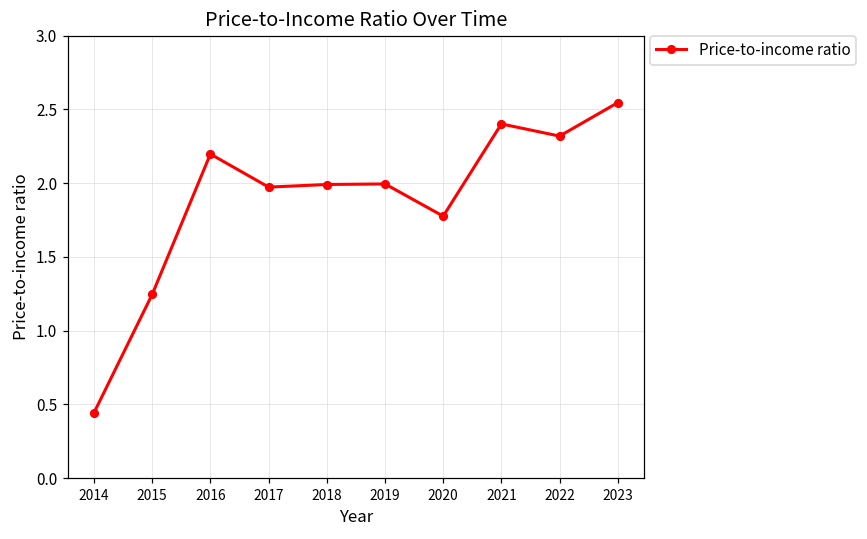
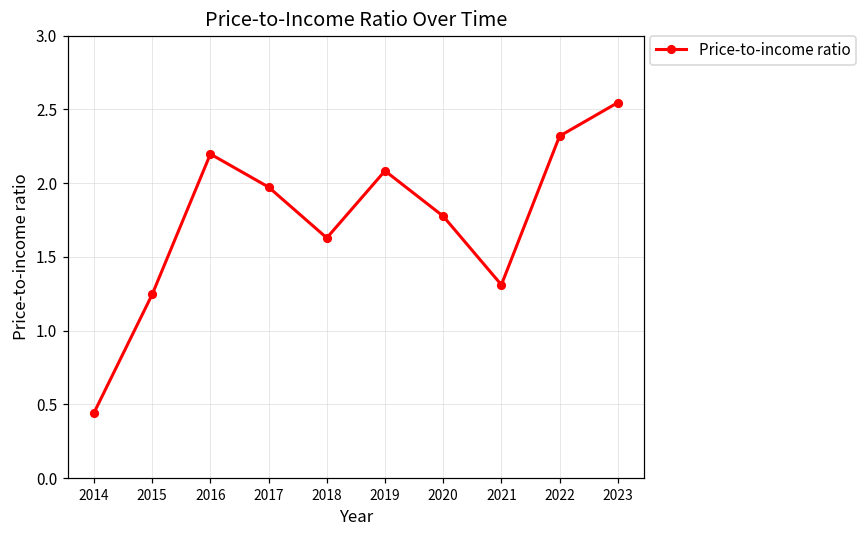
  {
    "2014": 0.44,
    "2015": 1.25,
    "2016": 2.20,
    "2017": 1.97,
-   "2018": 1.99,
-   "2019": 1.99,
+   "2018": 1.63,
+   "2019": 2.08,
    "2020": 1.78,
-   "2021": 2.40,
+   "2021": 1.31,
    "2022": 2.32,
    "2023": 2.55
  }
